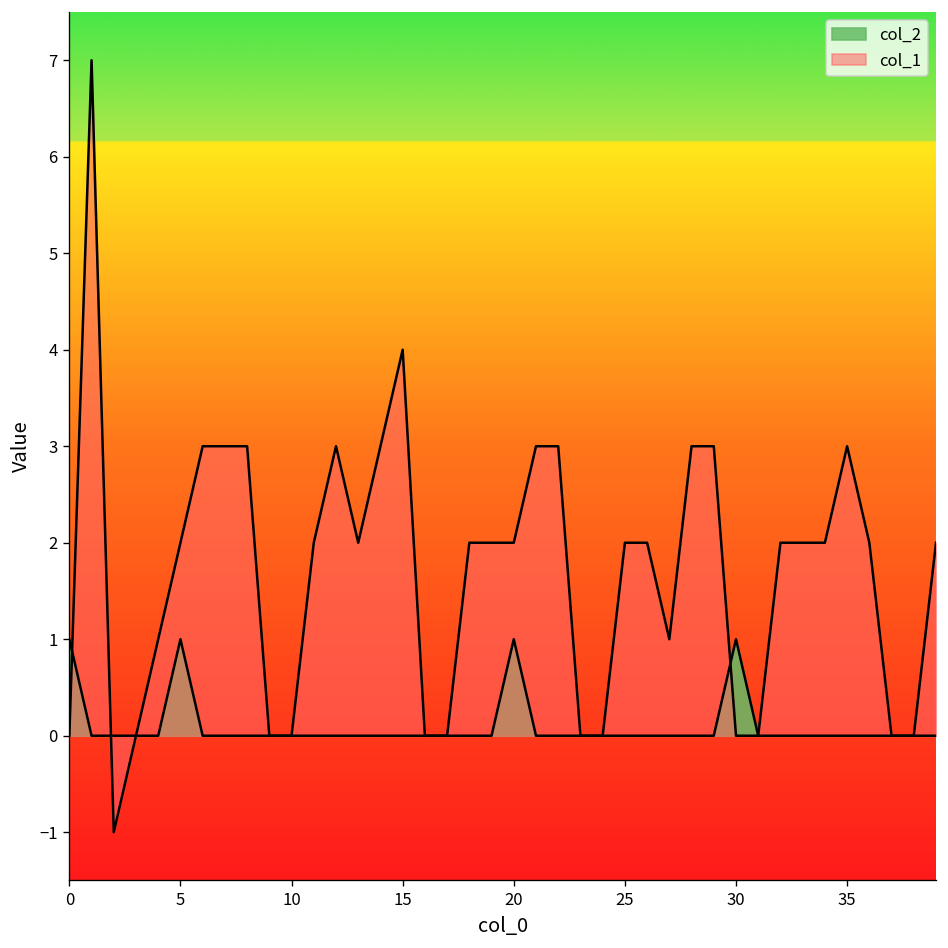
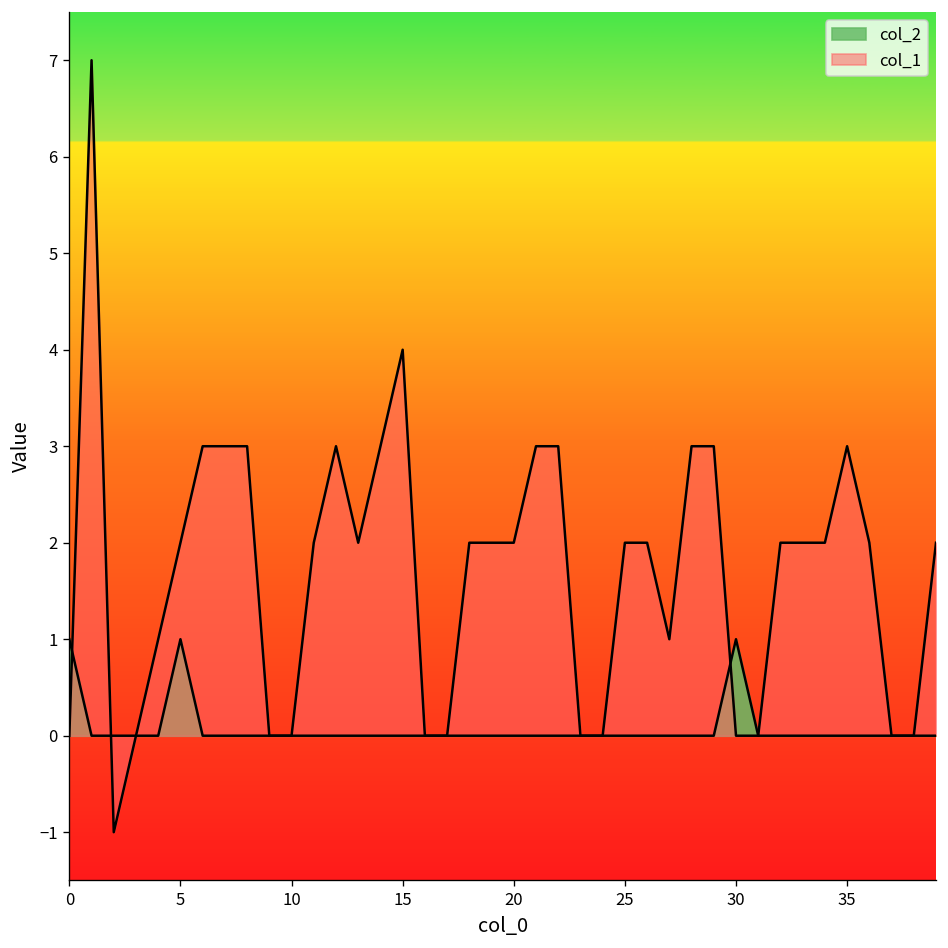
  {
    "col_2": {
      "0": 1,
      "5": 1,
      "15": 0,
-     "20": 1,
+     "20": 0,
      "25": 0,
      "30": 1,
      "35": 0
    }
  }
